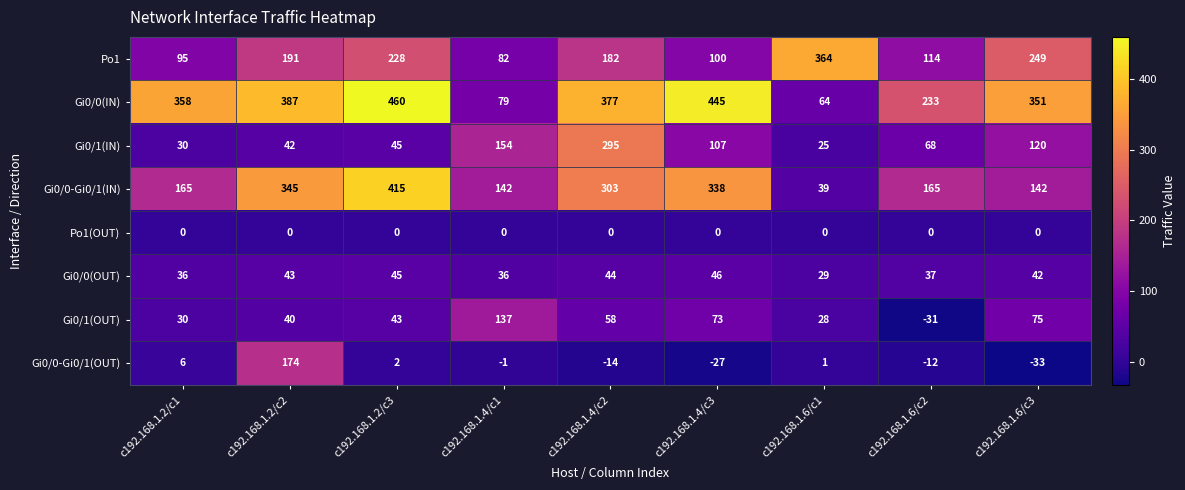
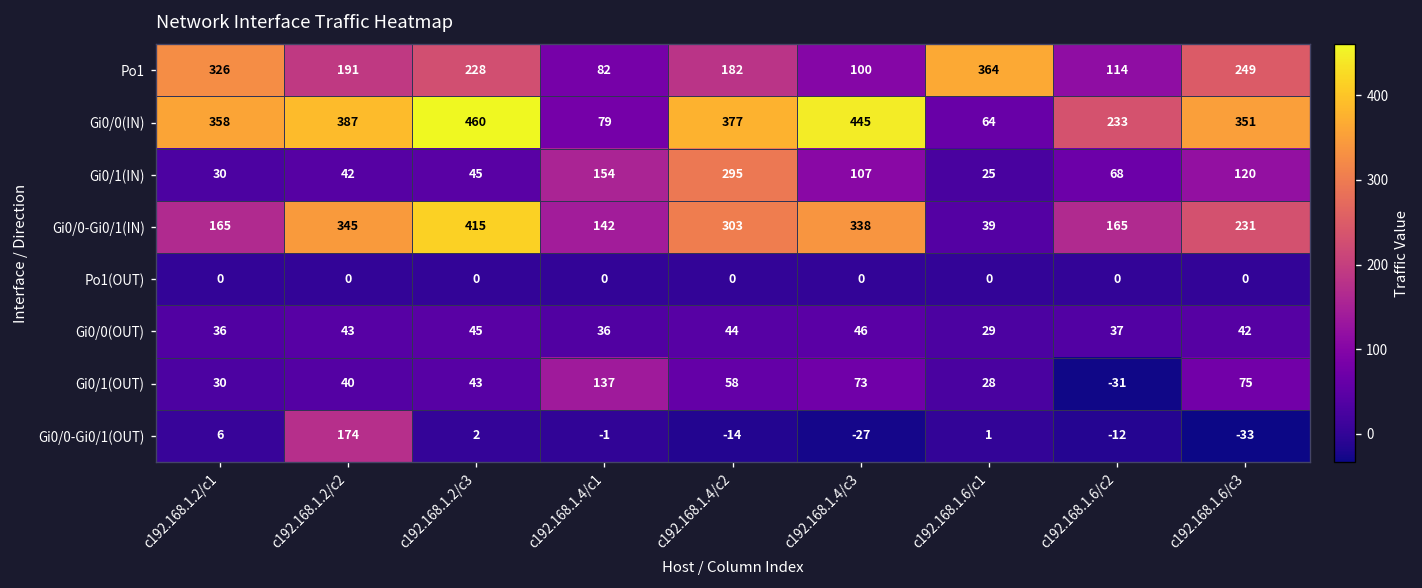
  {
    "Po1": {
-     "c192.168.1.2/c1": 95,
+     "c192.168.1.2/c1": 326,
      "c192.168.1.2/c2": 191,
      "c192.168.1.2/c3": 228,
      "c192.168.1.4/c1": 82,
      "c192.168.1.4/c2": 182,
      "c192.168.1.4/c3": 100,
      "c192.168.1.6/c1": 364,
      "c192.168.1.6/c2": 114,
      "c192.168.1.6/c3": 249
    },
    "Gi0/0(IN)": {
      "c192.168.1.2/c1": 358,
      "c192.168.1.2/c2": 387,
      "c192.168.1.2/c3": 460,
      "c192.168.1.4/c1": 79,
      "c192.168.1.4/c2": 377,
      "c192.168.1.4/c3": 445,
      "c192.168.1.6/c1": 64,
      "c192.168.1.6/c2": 233,
      "c192.168.1.6/c3": 351
    },
    "Gi0/1(IN)": {
      "c192.168.1.2/c1": 30,
      "c192.168.1.2/c2": 42,
      "c192.168.1.2/c3": 45,
      "c192.168.1.4/c1": 154,
      "c192.168.1.4/c2": 295,
      "c192.168.1.4/c3": 107,
      "c192.168.1.6/c1": 25,
      "c192.168.1.6/c2": 68,
      "c192.168.1.6/c3": 120
    },
    "Gi0/0-Gi0/1(IN)": {
      "c192.168.1.2/c1": 165,
      "c192.168.1.2/c2": 345,
      "c192.168.1.2/c3": 415,
      "c192.168.1.4/c1": 142,
      "c192.168.1.4/c2": 303,
      "c192.168.1.4/c3": 338,
      "c192.168.1.6/c1": 39,
      "c192.168.1.6/c2": 165,
-     "c192.168.1.6/c3": 142
+     "c192.168.1.6/c3": 231
    },
    "Po1(OUT)": {
      "c192.168.1.2/c1": 0,
      "c192.168.1.2/c2": 0,
      "c192.168.1.2/c3": 0,
      "c192.168.1.4/c1": 0,
      "c192.168.1.4/c2": 0,
      "c192.168.1.4/c3": 0,
      "c192.168.1.6/c1": 0,
      "c192.168.1.6/c2": 0,
      "c192.168.1.6/c3": 0
    },
    "Gi0/0(OUT)": {
      "c192.168.1.2/c1": 36,
      "c192.168.1.2/c2": 43,
      "c192.168.1.2/c3": 45,
      "c192.168.1.4/c1": 36,
      "c192.168.1.4/c2": 44,
      "c192.168.1.4/c3": 46,
      "c192.168.1.6/c1": 29,
      "c192.168.1.6/c2": 37,
      "c192.168.1.6/c3": 42
    },
    "Gi0/1(OUT)": {
      "c192.168.1.2/c1": 30,
      "c192.168.1.2/c2": 40,
      "c192.168.1.2/c3": 43,
      "c192.168.1.4/c1": 137,
      "c192.168.1.4/c2": 58,
      "c192.168.1.4/c3": 73,
      "c192.168.1.6/c1": 28,
      "c192.168.1.6/c2": -31,
      "c192.168.1.6/c3": 75
    },
    "Gi0/0-Gi0/1(OUT)": {
      "c192.168.1.2/c1": 6,
      "c192.168.1.2/c2": 174,
      "c192.168.1.2/c3": 2,
      "c192.168.1.4/c1": -1,
      "c192.168.1.4/c2": -14,
      "c192.168.1.4/c3": -27,
      "c192.168.1.6/c1": 1,
      "c192.168.1.6/c2": -12,
      "c192.168.1.6/c3": -33
    }
  }
